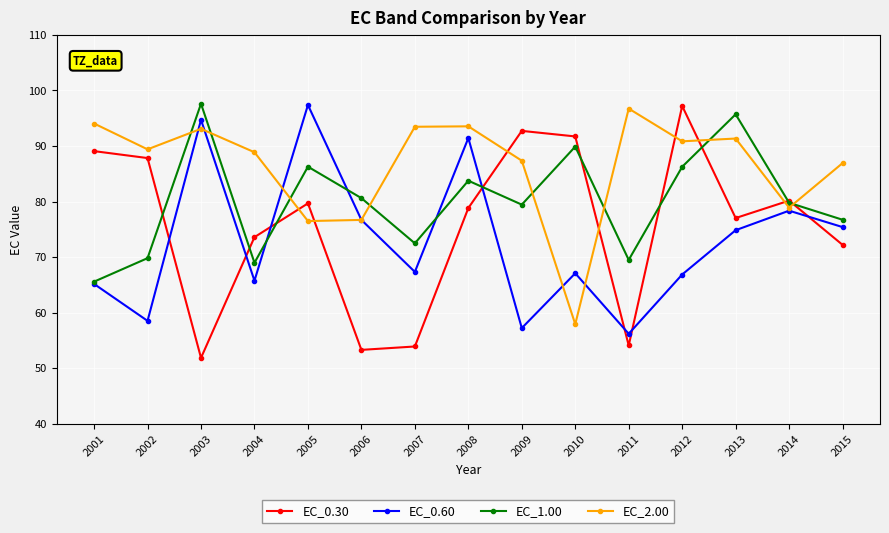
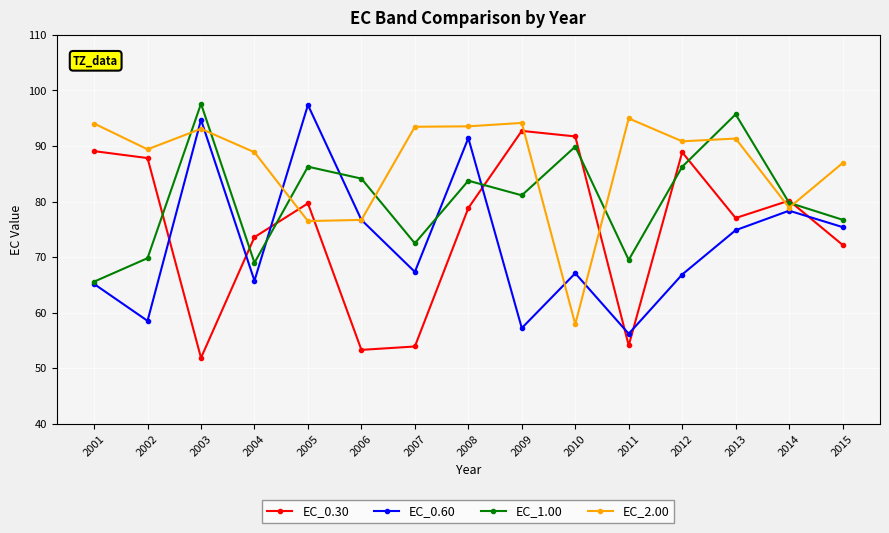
  {
    "EC_0.30": {
      "2001": 89,
      "2002": 88,
      "2003": 52,
      "2004": 74,
      "2005": 80,
      "2006": 53,
      "2007": 54,
      "2008": 79,
      "2009": 93,
      "2010": 92,
      "2011": 54,
-     "2012": 97,
+     "2012": 89,
      "2013": 77,
      "2015": 72
    },
    "EC_0.60": {
      "2002": 59,
      "2003": 95,
      "2004": 66,
      "2005": 97,
      "2007": 67,
      "2008": 91,
      "2009": 57,
      "2010": 67,
      "2011": 56,
      "2012": 67,
      "2013": 75,
      "2014": 78,
      "2015": 75
    },
    "EC_1.00": {
      "2002": 70,
      "2003": 98,
      "2004": 69,
      "2005": 86,
-     "2006": 81,
+     "2006": 84,
      "2007": 72,
      "2008": 84,
-     "2009": 79,
+     "2009": 81,
      "2010": 90,
      "2011": 69,
      "2012": 86,
      "2013": 96,
      "2015": 77
    },
    "EC_2.00": {
      "2001": 94,
      "2002": 89,
      "2003": 93,
      "2004": 89,
      "2005": 76,
      "2007": 93,
      "2008": 94,
-     "2009": 87,
+     "2009": 94,
      "2010": 58,
-     "2011": 97,
+     "2011": 95,
      "2012": 91,
      "2013": 91,
      "2014": 79,
      "2015": 87
    }
  }
